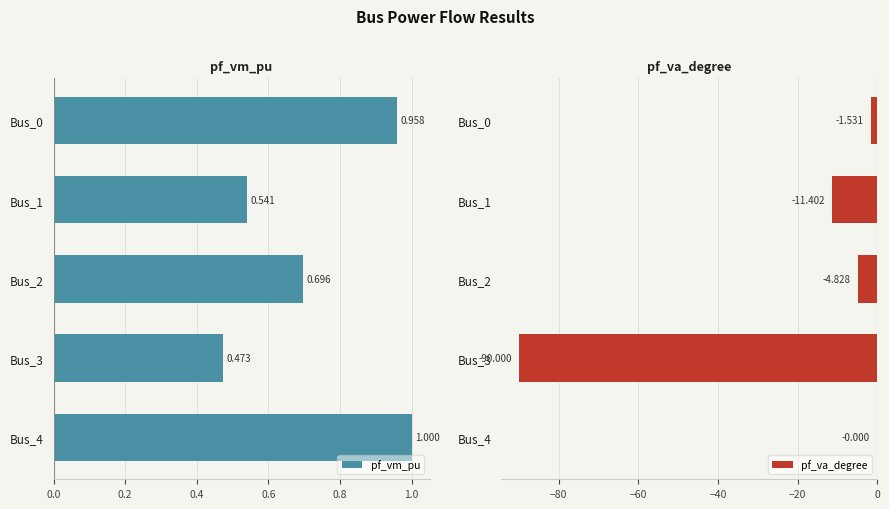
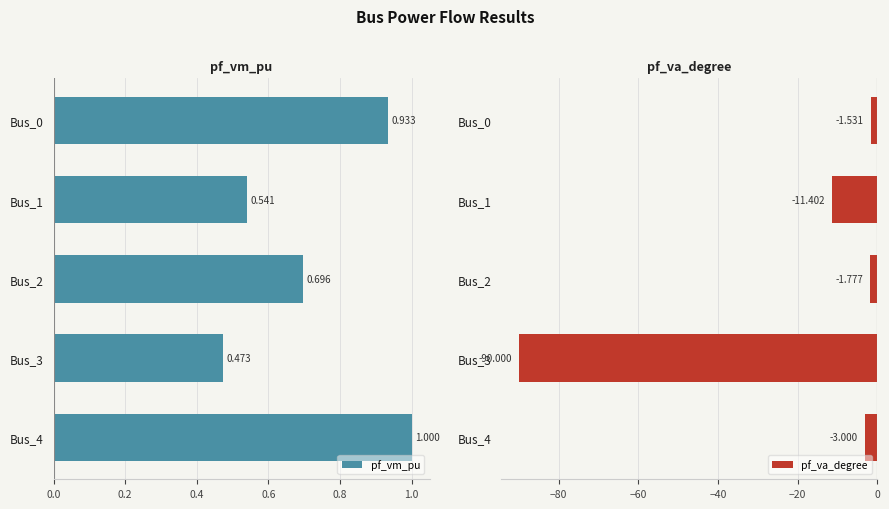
  {
    "pf_vm_pu": {
-     "Bus_0": 0.958,
+     "Bus_0": 0.933,
      "Bus_1": 0.541,
      "Bus_2": 0.696,
      "Bus_3": 0.473,
      "Bus_4": 1.000
    },
    "pf_va_degree": {
      "Bus_0": -1.531,
      "Bus_1": -11.402,
-     "Bus_2": -4.828,
+     "Bus_2": -1.777,
      "Bus_3": -90.000,
-     "Bus_4": -0.000
+     "Bus_4": -3.000
    }
  }
